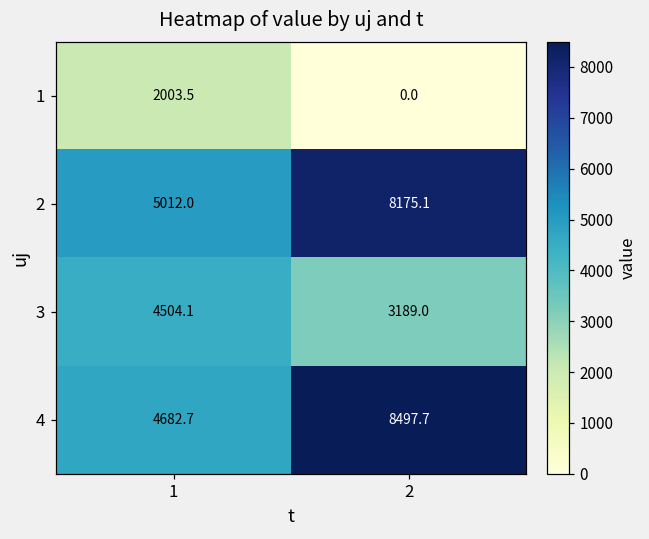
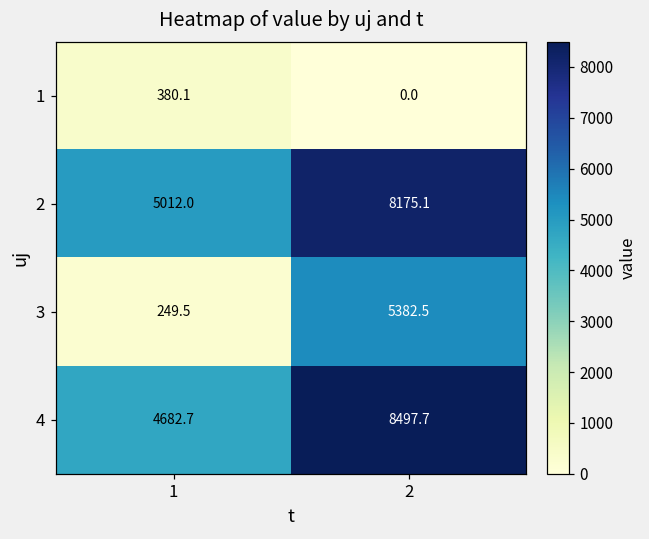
  {
    "1": {
-     "1": 2003.5,
+     "1": 380.1,
      "2": 0.0
    },
    "2": {
      "1": 5012.0,
      "2": 8175.1
    },
    "3": {
-     "1": 4504.1,
-     "2": 3189.0
+     "1": 249.5,
+     "2": 5382.5
    },
    "4": {
      "1": 4682.7,
      "2": 8497.7
    }
  }
